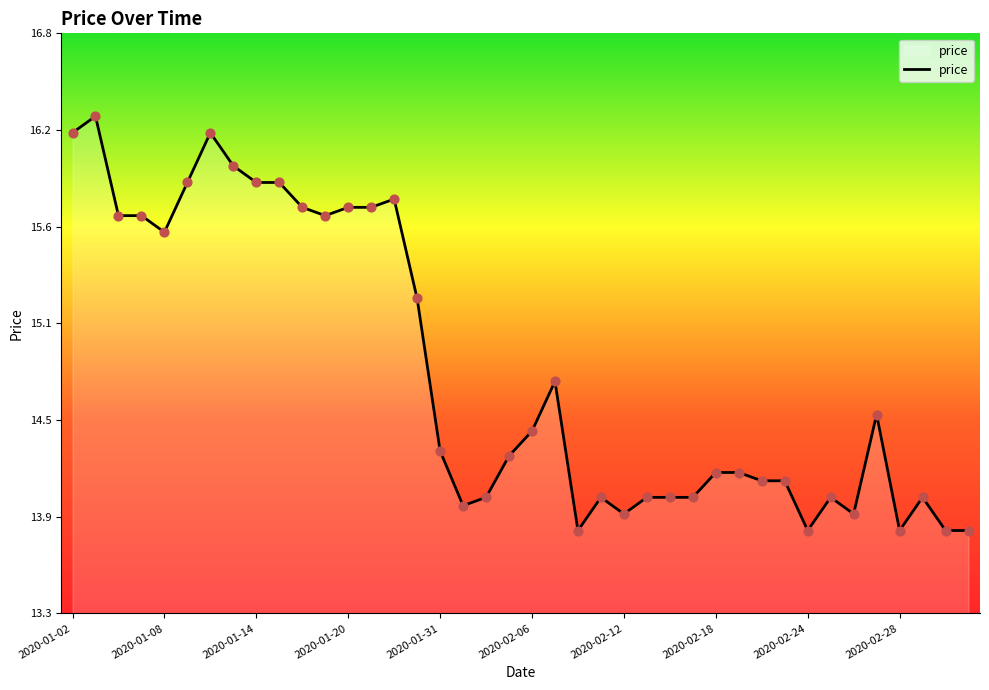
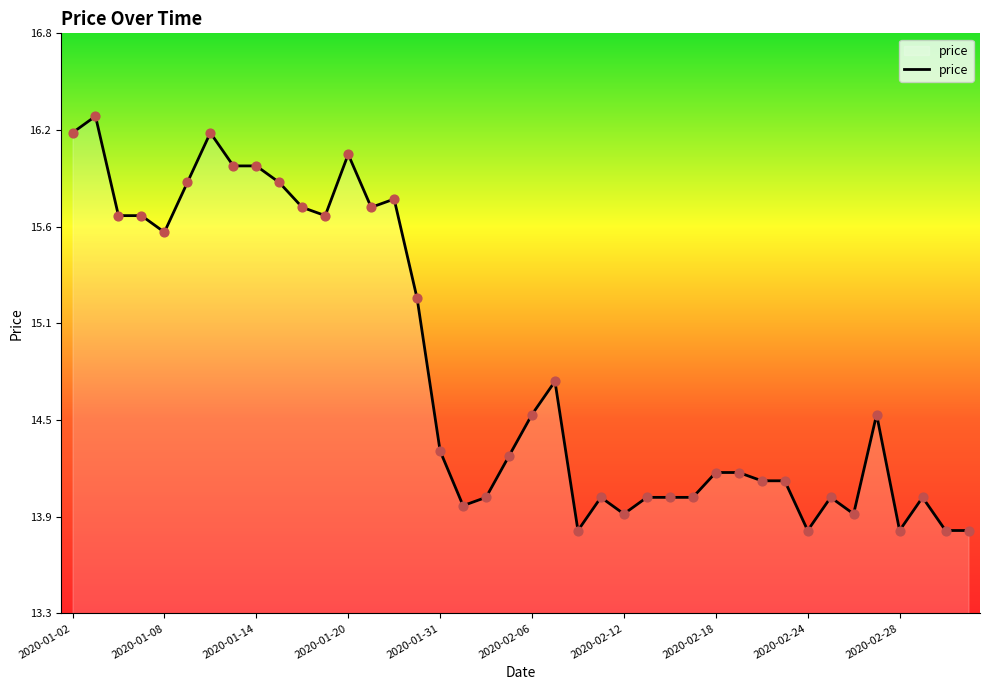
  {
    "2020-01-02": 16.20,
    "2020-01-08": 15.60,
-   "2020-01-14": 15.9,
-   "2020-01-20": 15.75,
+   "2020-01-14": 16.0,
+   "2020-01-20": 16.07,
    "2020-01-31": 14.28,
-   "2020-02-06": 14.4,
+   "2020-02-06": 14.5,
    "2020-02-12": 13.90,
    "2020-02-18": 14.15,
    "2020-02-24": 13.80,
    "2020-02-28": 13.80
  }
